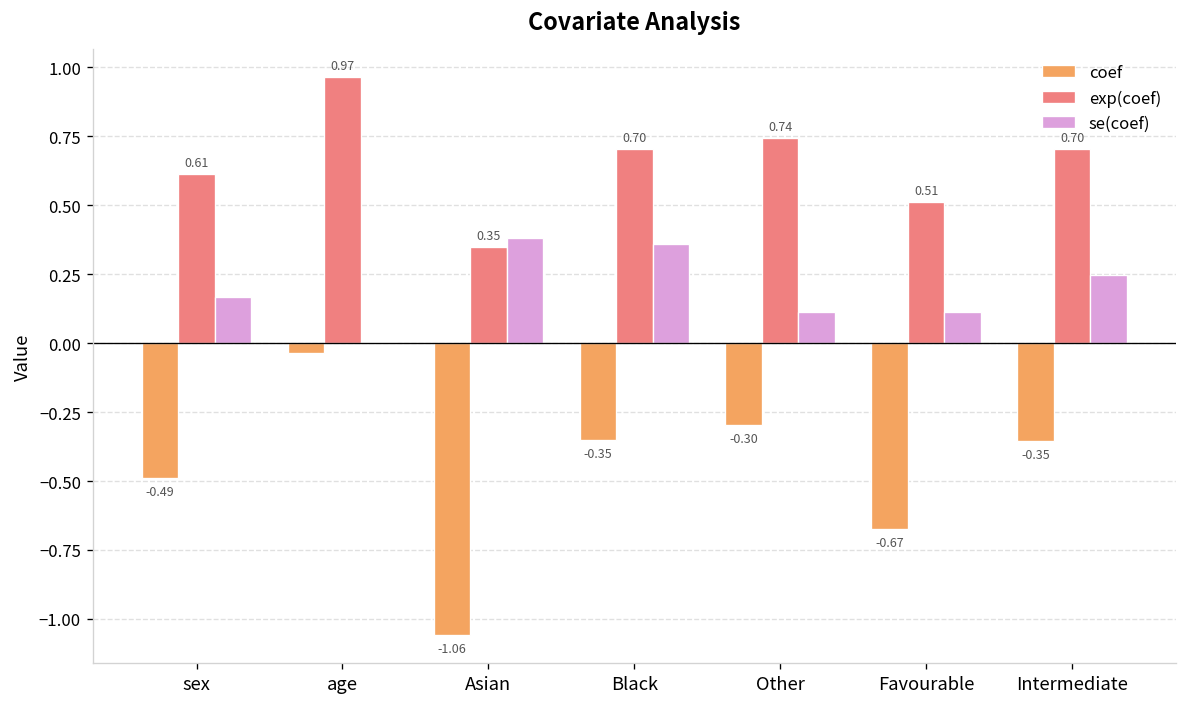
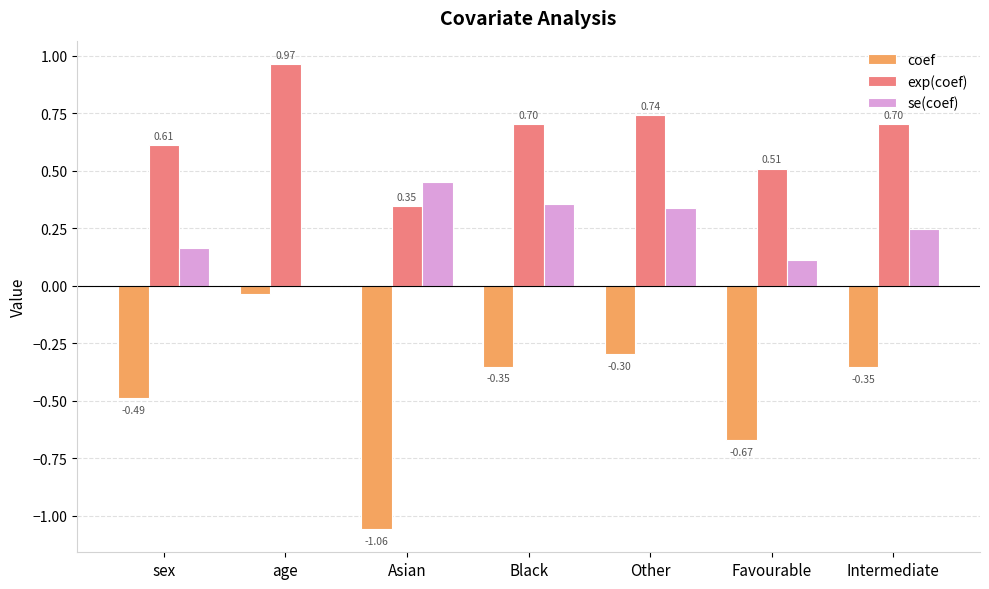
  {
    "se(coef)": {
      "sex": 0.17,
-     "Asian": 0.38,
+     "Asian": 0.45,
      "Black": 0.36,
-     "Other": 0.11,
+     "Other": 0.34,
      "Favourable": 0.11,
      "Intermediate": 0.25
    }
  }
